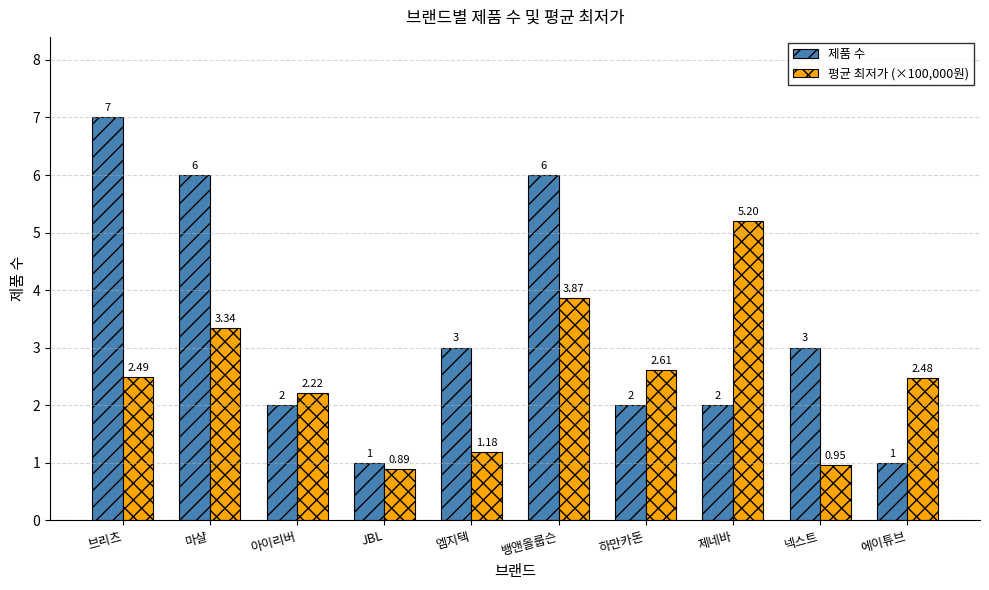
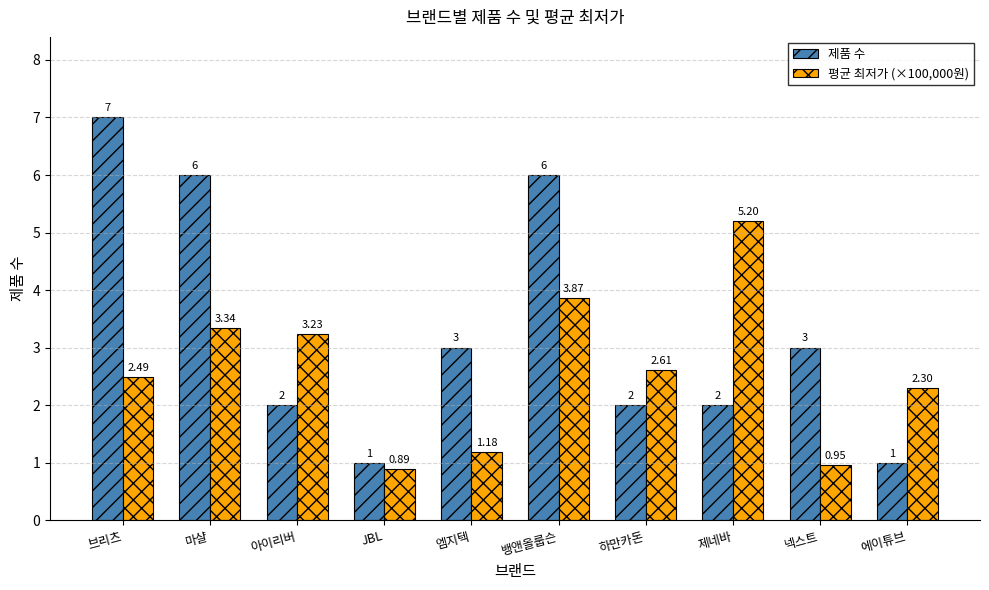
  {
    "제품 수": {
      "브리츠": 7,
      "마샬": 6,
      "아이리버": 2,
      "JBL": 1,
      "엠지텍": 3,
      "뱅앤올룹슨": 6,
      "하만카돈": 2,
      "제네바": 2,
      "넥스트": 3,
      "에이튜브": 1
    },
    "평균 최저가 (×100,000원)": {
      "브리츠": 2.49,
      "마샬": 3.34,
-     "아이리버": 2.22,
+     "아이리버": 3.23,
      "JBL": 0.89,
      "엠지텍": 1.18,
      "뱅앤올룹슨": 3.87,
      "하만카돈": 2.61,
      "제네바": 5.20,
      "넥스트": 0.95,
-     "에이튜브": 2.48
+     "에이튜브": 2.30
    }
  }
